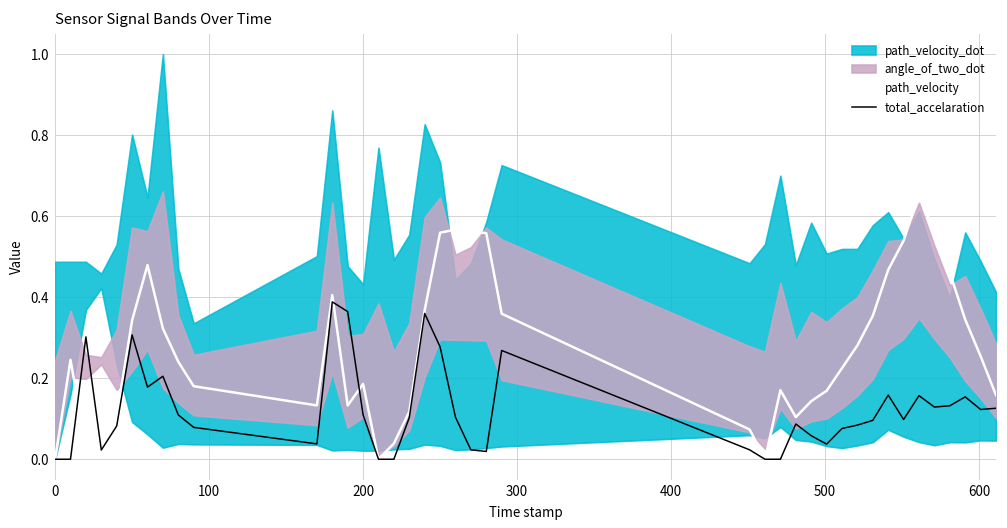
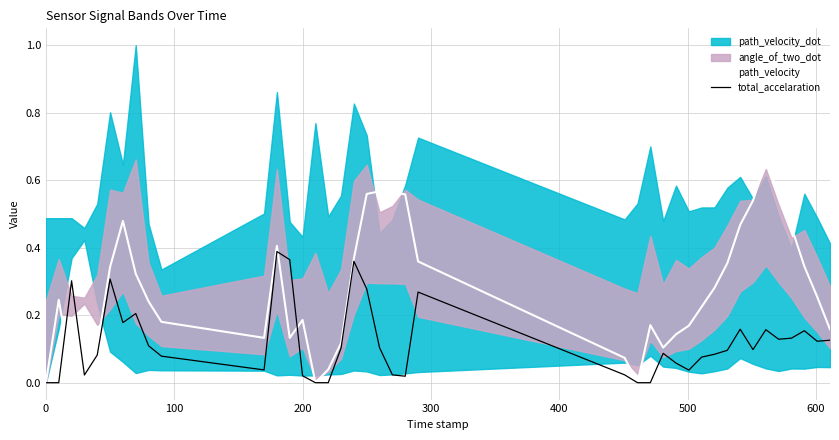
  {
    "path_velocity": {
      "200": 0.19
    },
    "angle_of_two_dot": {
      "0": 0.24
    },
    "total_accelaration": {
-     "200": 0.11
+     "200": 0.02
    }
  }
